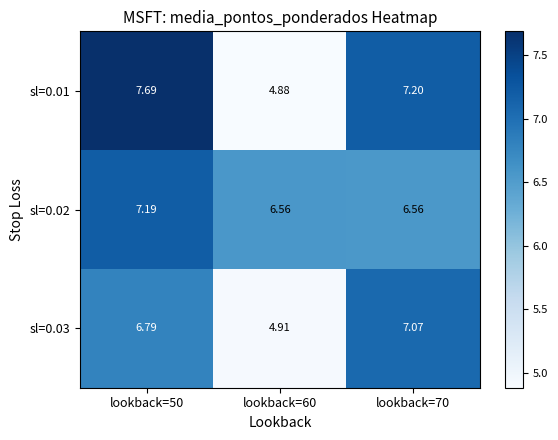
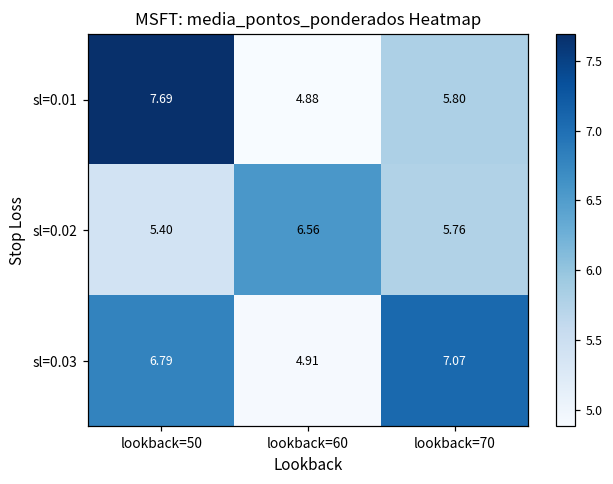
  {
    "sl=0.01": {
      "lookback=50": 7.69,
      "lookback=60": 4.88,
-     "lookback=70": 7.20
+     "lookback=70": 5.80
    },
    "sl=0.02": {
-     "lookback=50": 7.19,
+     "lookback=50": 5.40,
      "lookback=60": 6.56,
-     "lookback=70": 6.56
+     "lookback=70": 5.76
    },
    "sl=0.03": {
      "lookback=50": 6.79,
      "lookback=60": 4.91,
      "lookback=70": 7.07
    }
  }
